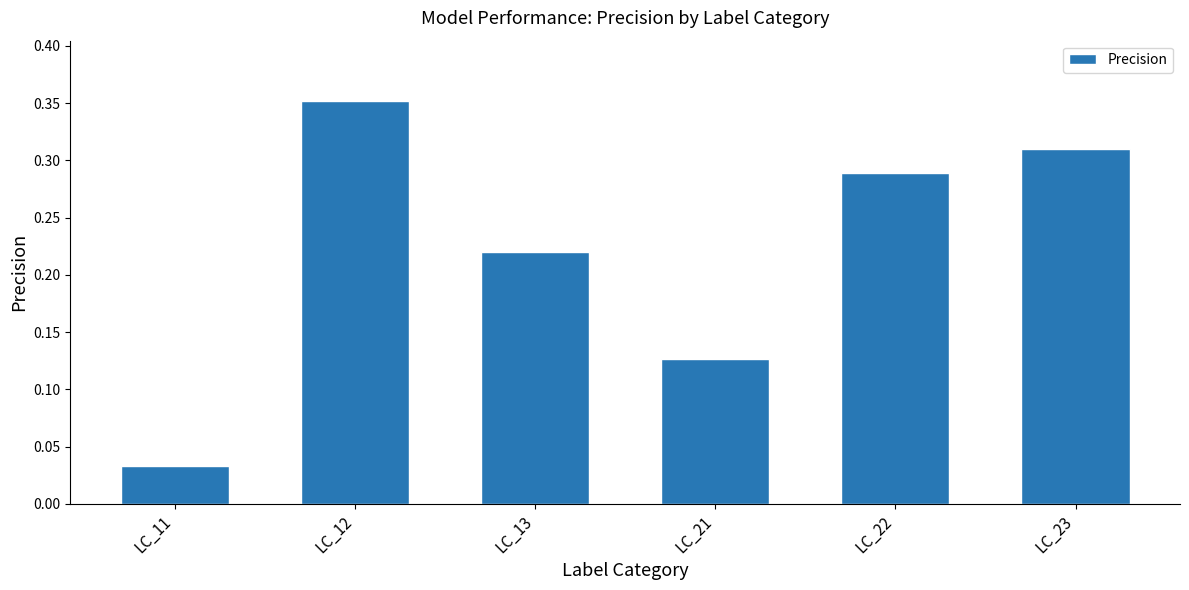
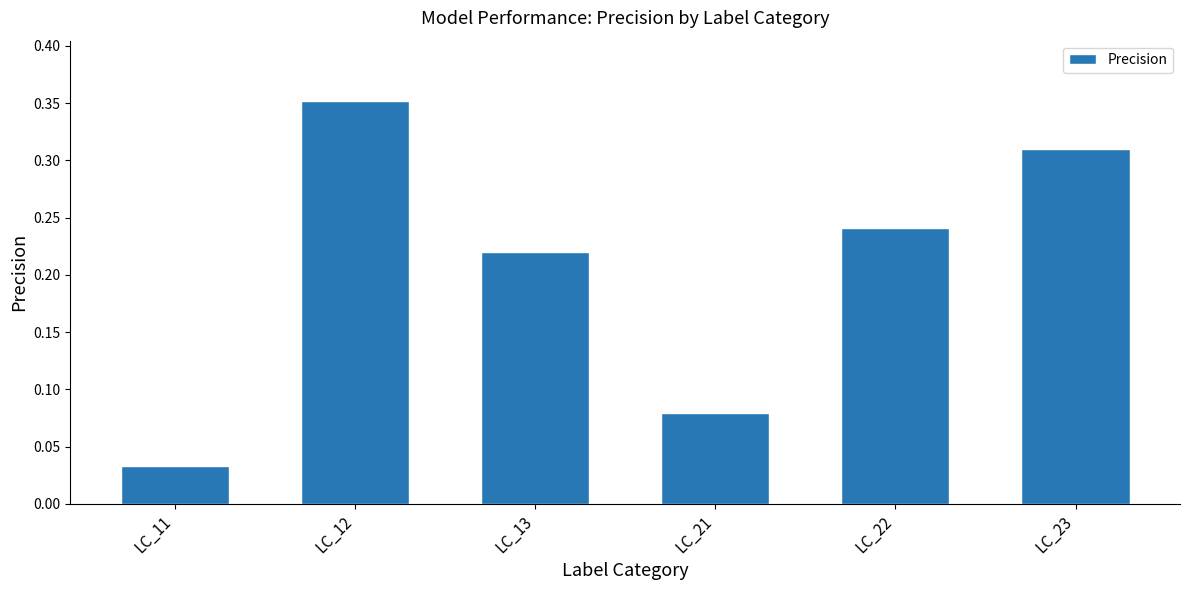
  {
    "LC_11": 0.034,
    "LC_12": 0.352,
    "LC_13": 0.220,
-   "LC_21": 0.126,
-   "LC_22": 0.289,
+   "LC_21": 0.079,
+   "LC_22": 0.241,
    "LC_23": 0.310
  }
